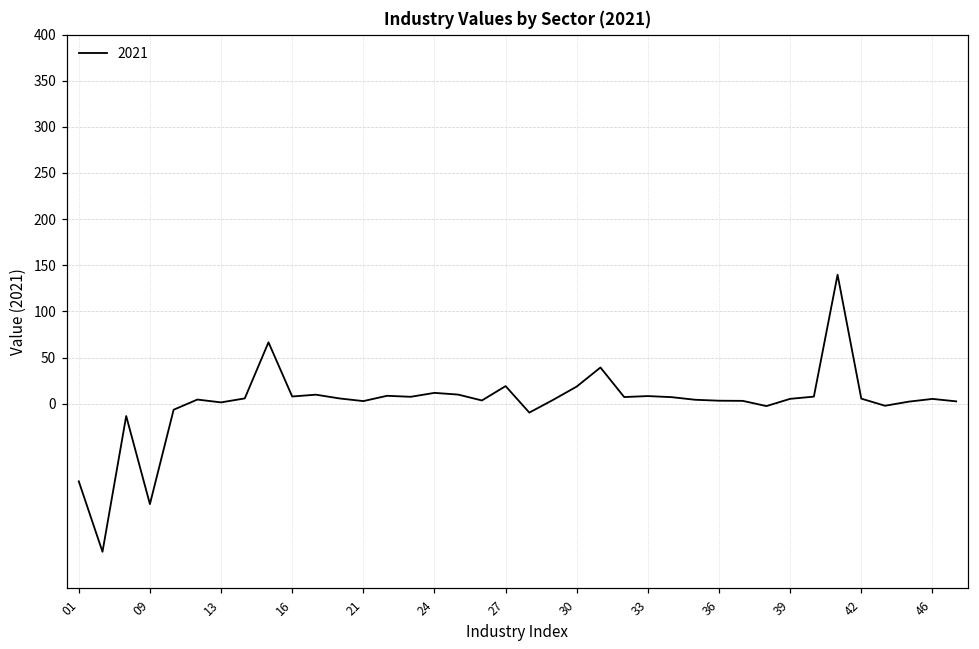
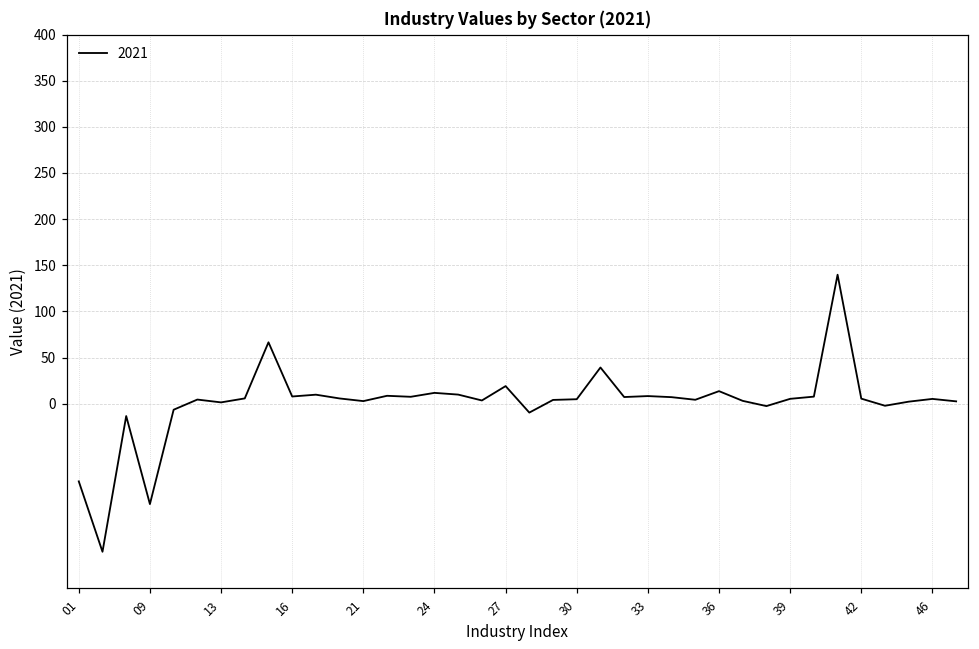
  {
    "01": -80,
    "09": -110,
    "13": 0,
    "16": 10,
    "21": 0,
    "24": 10,
    "27": 20,
-   "30": 20,
+   "30": 0,
    "33": 10,
-   "36": 0,
+   "36": 10,
    "39": 10,
    "42": 10,
    "46": 10
  }
